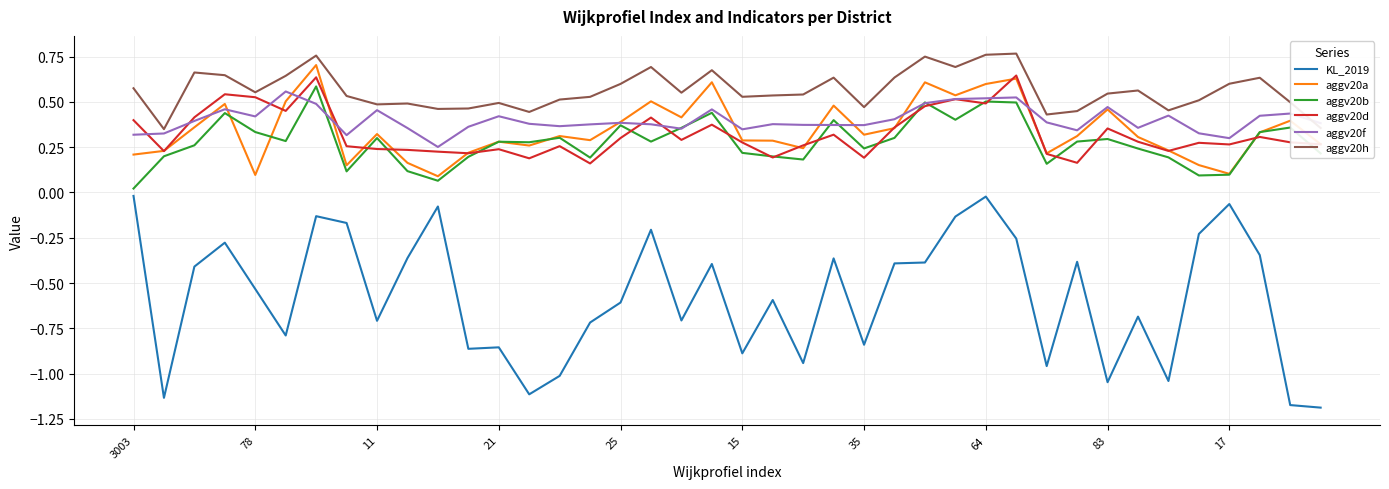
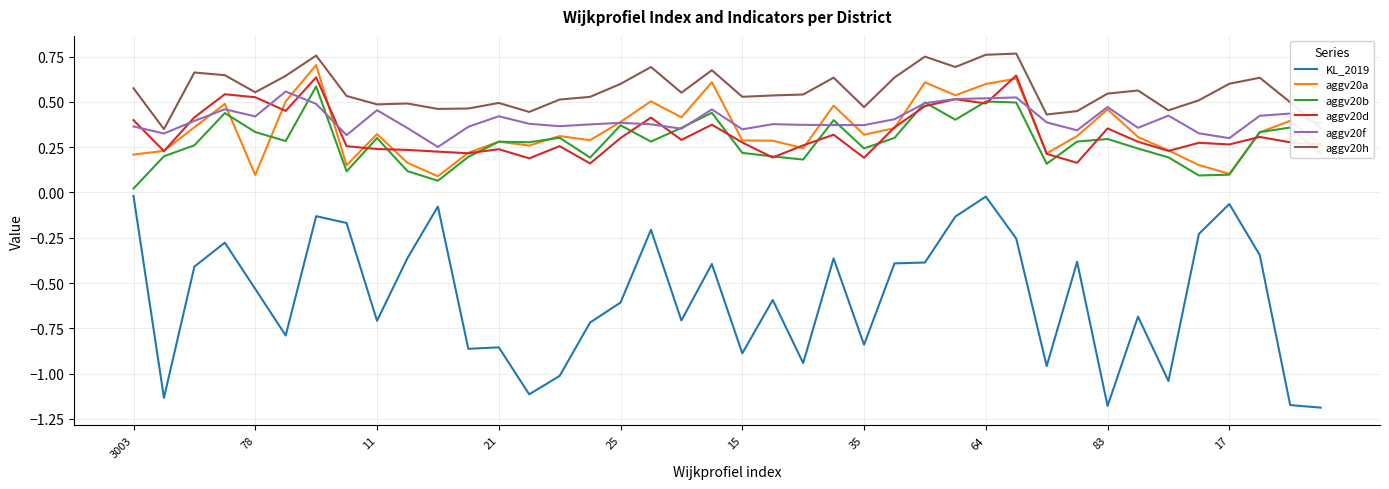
  {
    "KL_2019": {
      "3003": -0.02,
      "78": -0.53,
      "64": -0.02,
-     "83": -1.05
+     "83": -1.18
    },
    "aggv20a": {
      "3003": 0.21,
      "78": 0.10,
      "64": 0.60
    },
    "aggv20b": {
      "3003": 0.02,
      "78": 0.33,
      "83": 0.29
    },
    "aggv20d": {
      "3003": 0.40,
      "78": 0.53,
      "83": 0.35
    },
    "aggv20f": {
-     "3003": 0.32,
+     "3003": 0.36,
      "78": 0.42,
      "64": 0.52
    },
    "aggv20h": {
      "3003": 0.57,
      "78": 0.55,
      "64": 0.76,
      "83": 0.55
    }
  }
